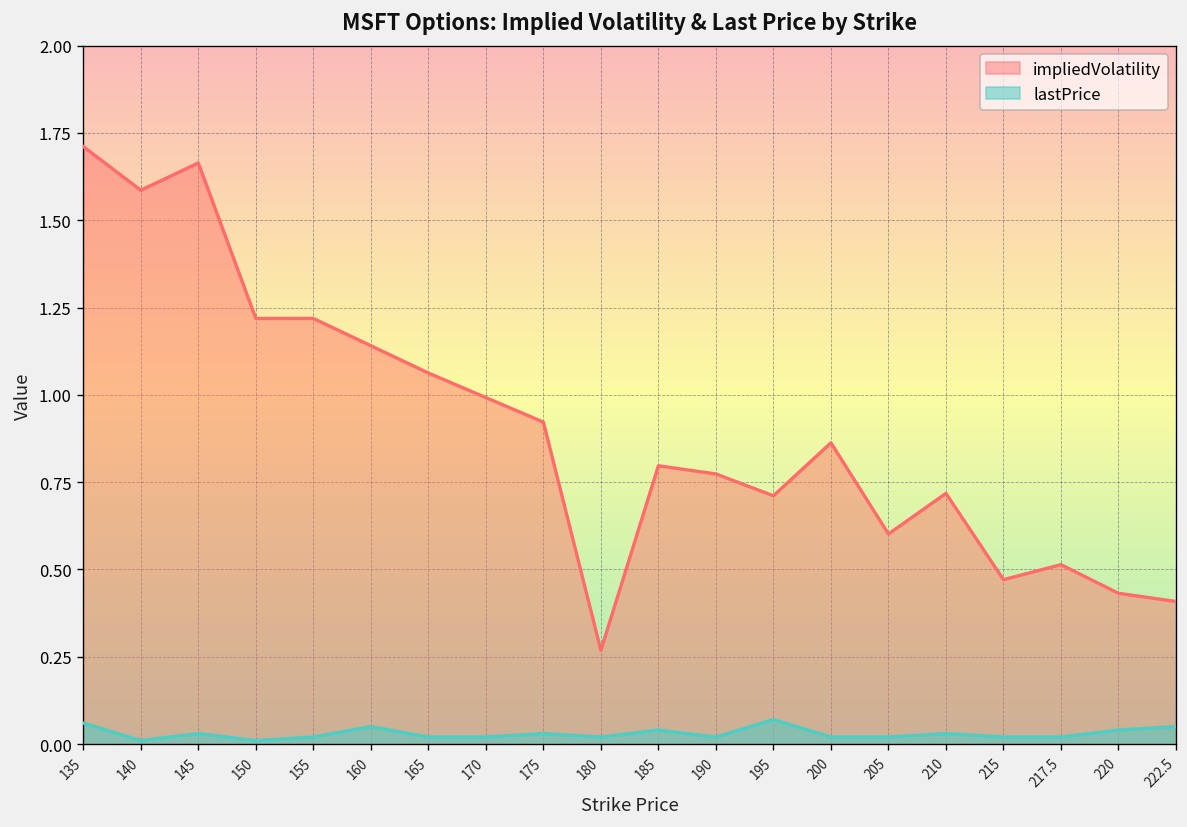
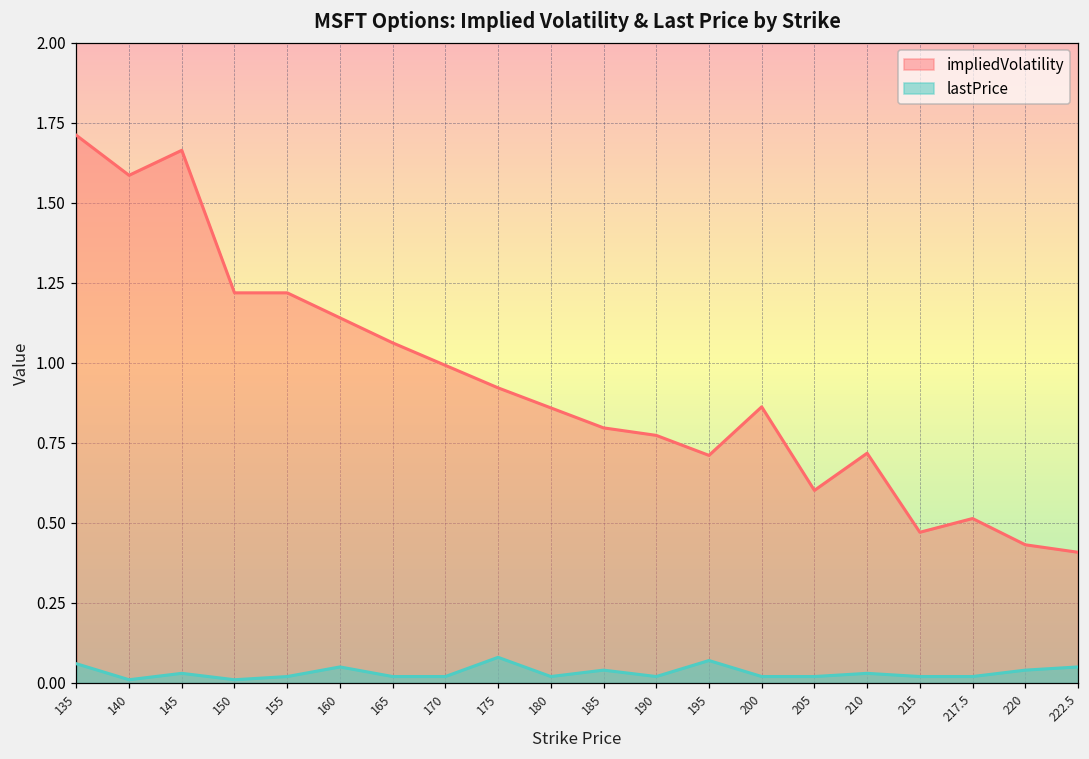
  {
    "impliedVolatility": {
      "135": 1.71,
      "140": 1.59,
      "145": 1.66,
      "150": 1.22,
      "155": 1.22,
      "160": 1.14,
      "165": 1.06,
      "170": 0.99,
      "175": 0.92,
-     "180": 0.27,
+     "180": 0.86,
      "185": 0.80,
      "190": 0.77,
      "195": 0.71,
      "200": 0.86,
      "205": 0.60,
      "210": 0.72,
      "215": 0.47,
      "217.5": 0.51,
      "220": 0.43,
      "222.5": 0.41
    },
    "lastPrice": {
      "135": 0.06,
      "140": 0.01,
      "145": 0.03,
      "150": 0.01,
      "155": 0.02,
      "160": 0.05,
      "165": 0.02,
      "170": 0.02,
-     "175": 0.03,
+     "175": 0.08,
      "180": 0.02,
      "185": 0.04,
      "190": 0.02,
      "195": 0.07,
      "200": 0.02,
      "205": 0.02,
      "210": 0.03,
      "215": 0.02,
      "217.5": 0.02,
      "220": 0.04,
      "222.5": 0.05
    }
  }
